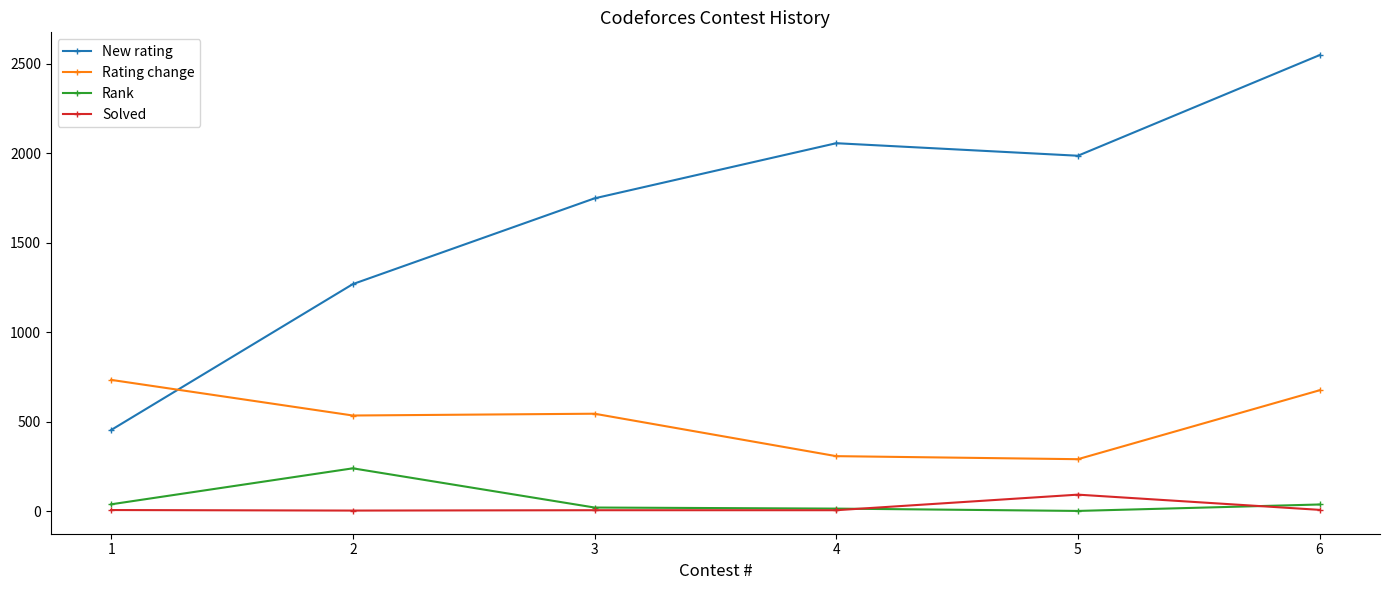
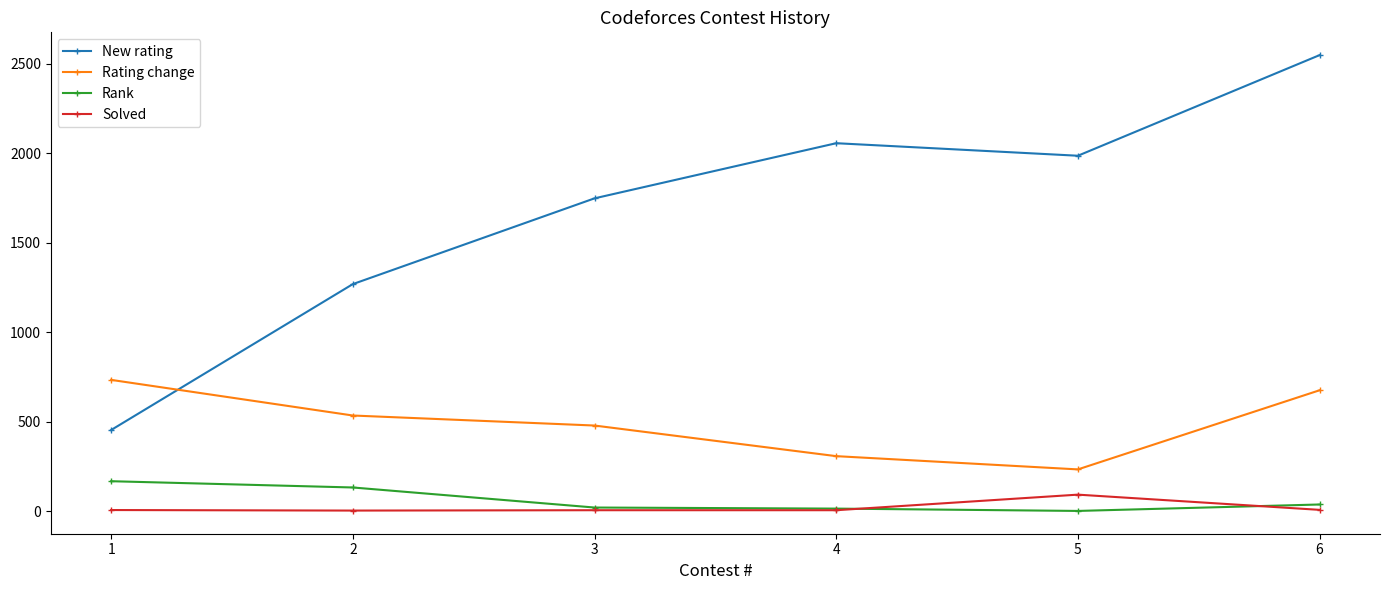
  {
    "New rating": {
      "1": 450,
      "2": 1270,
      "3": 1750,
      "4": 2060,
      "5": 1990,
      "6": 2550
    },
    "Rating change": {
      "1": 730,
      "2": 540,
-     "3": 550,
+     "3": 480,
      "4": 310,
-     "5": 290,
+     "5": 230,
      "6": 680
    },
    "Rank": {
-     "1": 40,
-     "2": 240,
+     "1": 170,
+     "2": 130,
      "3": 20,
      "5": 0,
      "6": 40
    },
    "Solved": {
      "1": 10,
      "2": 0,
      "3": 10,
      "5": 90,
      "6": 10
    }
  }
